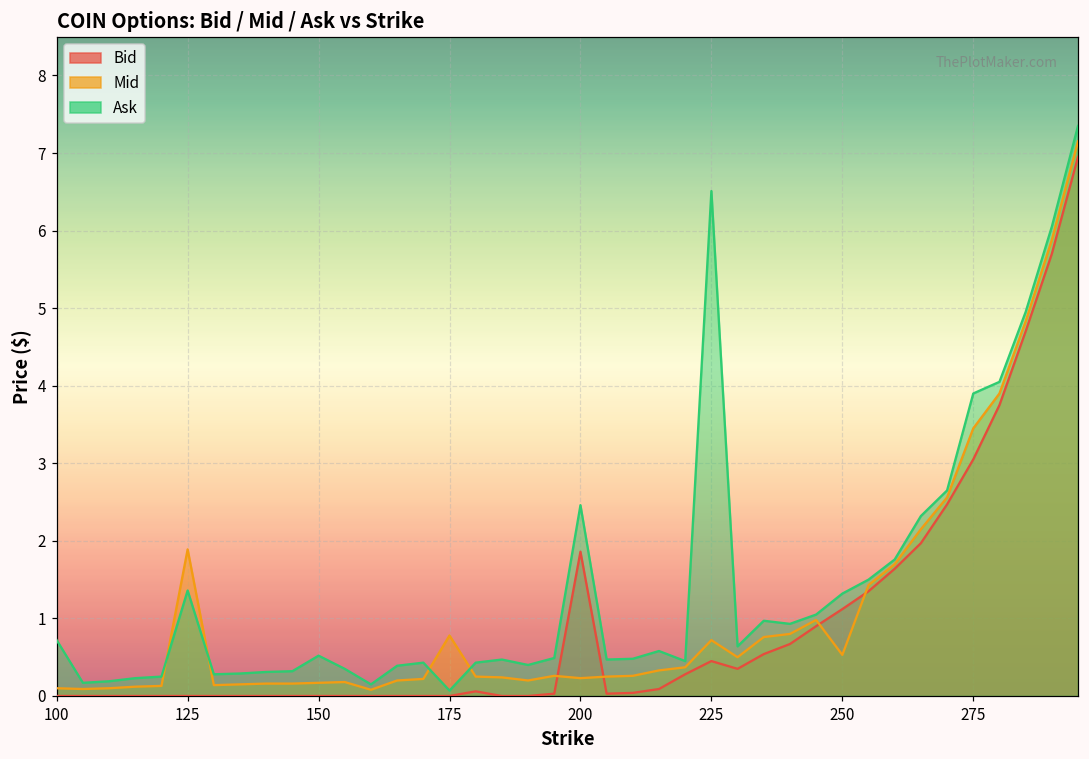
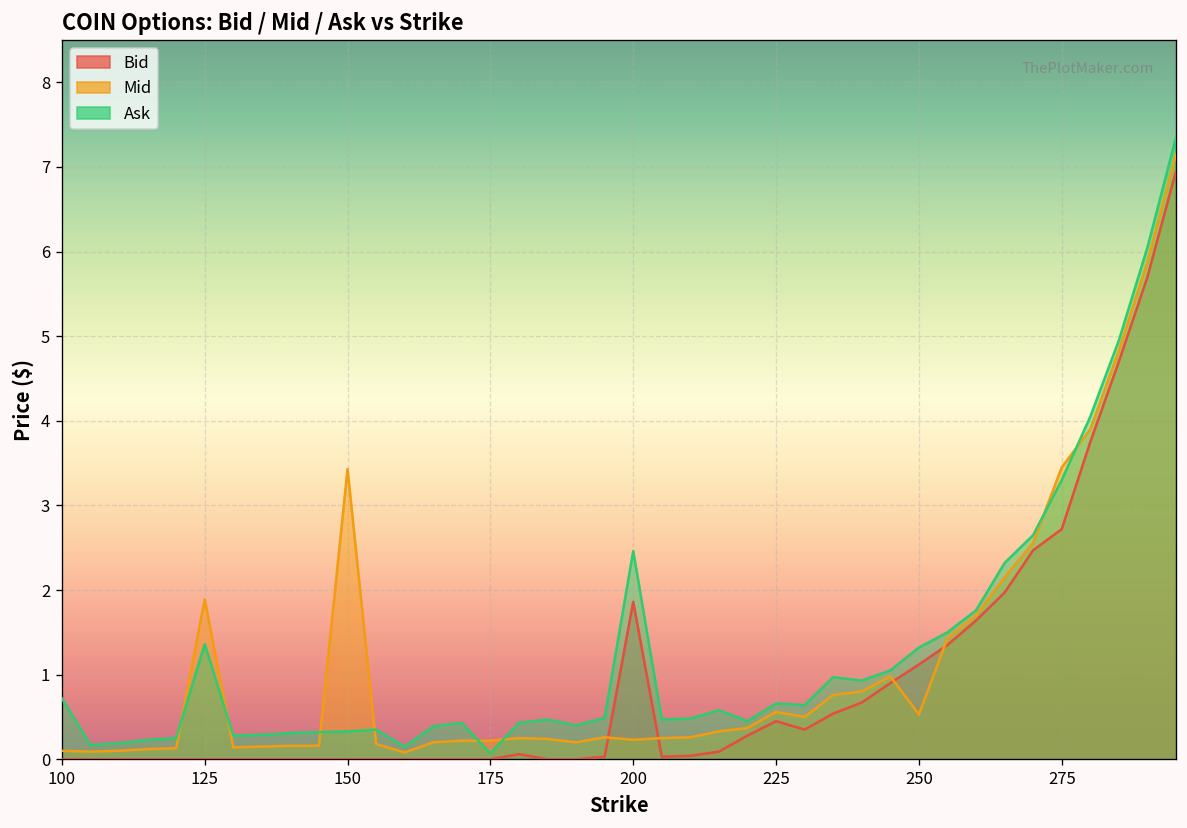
  {
    "Bid": {
      "100": 0.0,
      "125": 0.0,
      "150": 0.0,
      "175": 0.0,
      "200": 1.9,
      "225": 0.5,
      "250": 1.1,
-     "275": 3.1
+     "275": 2.7
    },
    "Mid": {
      "100": 0.1,
      "125": 1.9,
-     "150": 0.2,
-     "175": 0.8,
+     "150": 3.4,
+     "175": 0.2,
      "200": 0.2,
-     "225": 0.7,
+     "225": 0.6,
      "250": 0.5,
      "275": 3.5
    },
    "Ask": {
      "100": 0.7,
      "125": 1.4,
-     "150": 0.5,
+     "150": 0.3,
      "175": 0.1,
      "200": 2.5,
-     "225": 6.5,
+     "225": 0.7,
      "250": 1.3,
-     "275": 3.9
+     "275": 3.3
    }
  }
